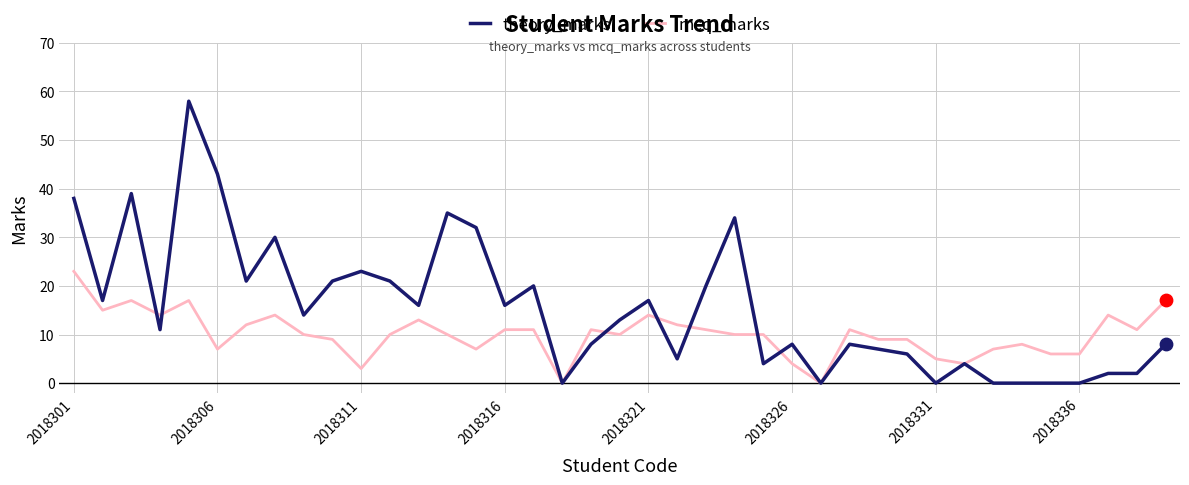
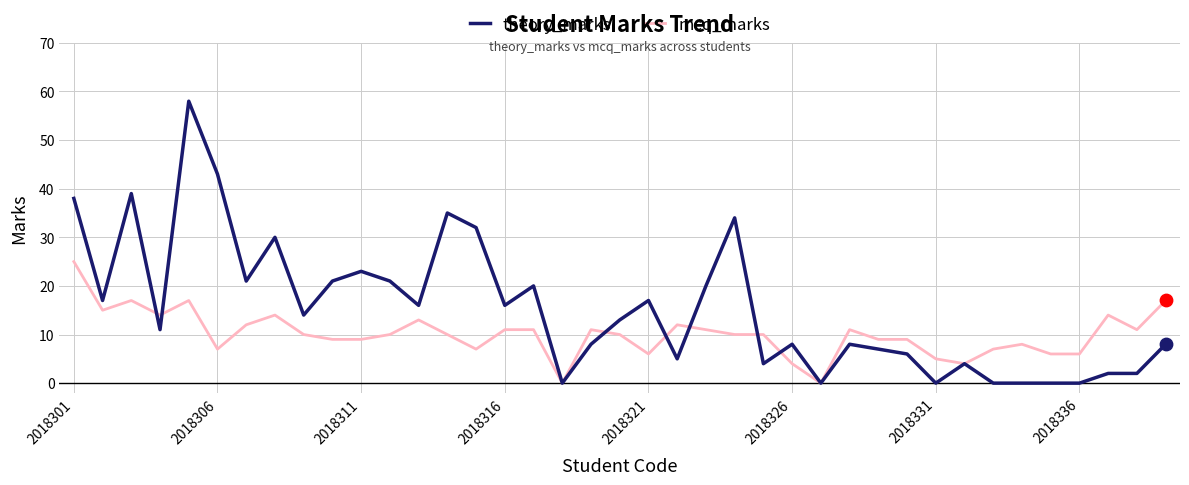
  {
    "mcq_marks": {
-     "2018301": 23,
+     "2018301": 25,
      "2018306": 7,
-     "2018311": 3,
+     "2018311": 9,
      "2018316": 11,
-     "2018321": 14,
+     "2018321": 6,
      "2018326": 4,
      "2018331": 5,
      "2018336": 6
    }
  }
